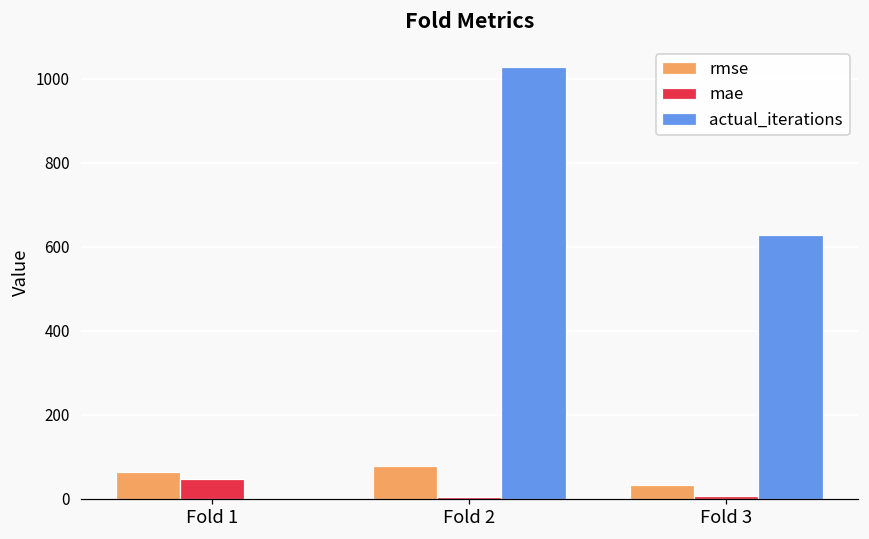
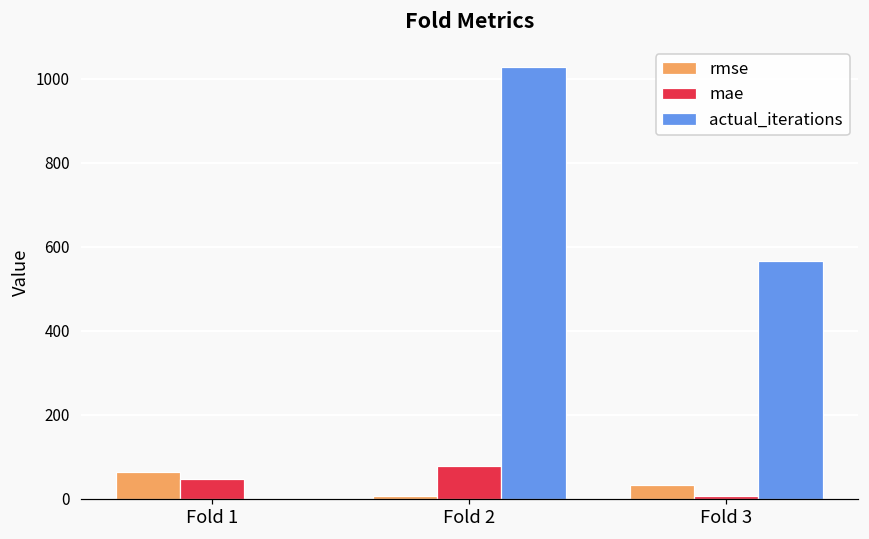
  {
    "rmse": {
      "Fold 1": 60,
-     "Fold 2": 80,
+     "Fold 2": 10,
      "Fold 3": 30
    },
    "mae": {
      "Fold 1": 50,
-     "Fold 2": 10
+     "Fold 2": 80
    },
    "actual_iterations": {
      "Fold 1": 0,
      "Fold 2": 1030,
-     "Fold 3": 630
+     "Fold 3": 570
    }
  }
